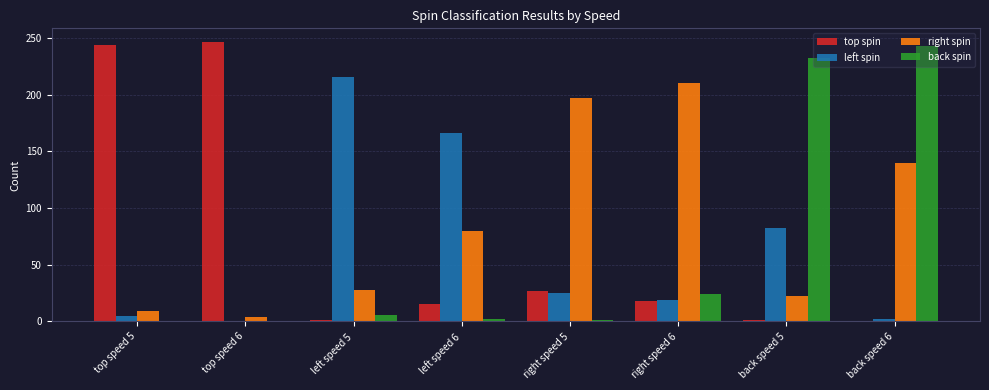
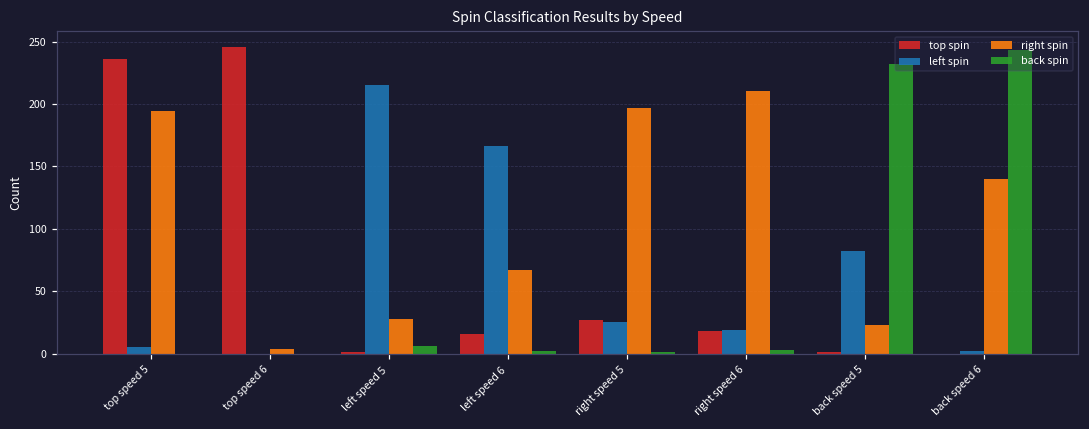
  {
    "top spin": {
-     "top speed 5": 244,
+     "top speed 5": 236,
      "top speed 6": 246,
      "left speed 6": 16,
      "right speed 5": 27,
      "right speed 6": 18,
      "back speed 6": 0
    },
    "left spin": {
      "top speed 5": 5,
      "top speed 6": 0,
      "left speed 5": 215,
      "left speed 6": 166,
      "right speed 5": 25,
      "right speed 6": 19,
      "back speed 5": 82
    },
    "right spin": {
-     "top speed 5": 9,
+     "top speed 5": 194,
      "top speed 6": 4,
      "left speed 5": 28,
-     "left speed 6": 80,
+     "left speed 6": 67,
      "right speed 5": 197,
      "right speed 6": 210,
      "back speed 5": 23,
      "back speed 6": 140
    },
    "back spin": {
      "top speed 5": 0,
      "top speed 6": 0,
      "left speed 5": 6,
-     "right speed 6": 24
+     "right speed 6": 3
    }
  }
